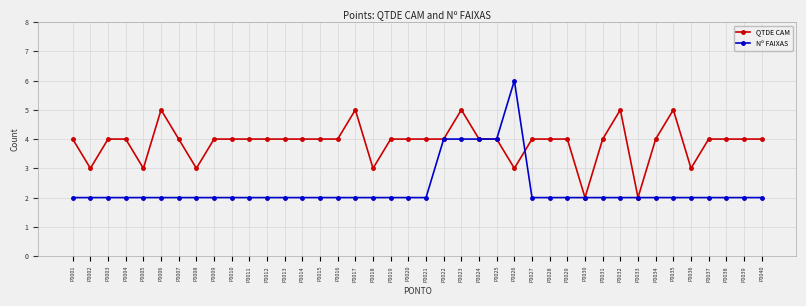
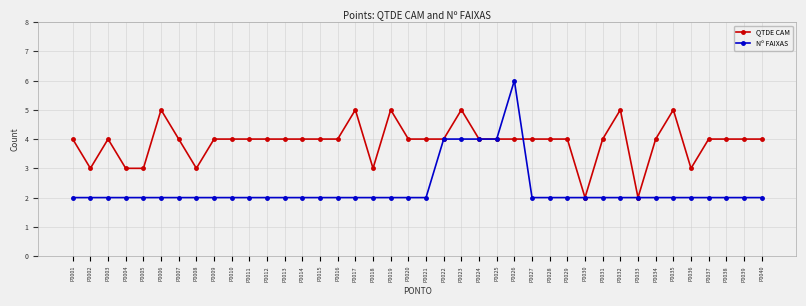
  {
    "QTDE CAM": {
      "P0001": 4,
      "P0002": 3,
      "P0003": 4,
-     "P0004": 4,
+     "P0004": 3,
      "P0005": 3,
      "P0006": 5,
      "P0007": 4,
      "P0008": 3,
      "P0009": 4,
      "P0010": 4,
      "P0011": 4,
      "P0012": 4,
      "P0013": 4,
      "P0014": 4,
      "P0015": 4,
      "P0016": 4,
      "P0017": 5,
      "P0018": 3,
-     "P0019": 4,
+     "P0019": 5,
      "P0020": 4,
      "P0021": 4,
      "P0023": 5,
-     "P0026": 3,
+     "P0026": 4,
      "P0027": 4,
      "P0028": 4,
      "P0029": 4,
      "P0031": 4,
      "P0032": 5,
      "P0034": 4,
      "P0035": 5,
      "P0036": 3,
      "P0037": 4,
      "P0038": 4,
      "P0039": 4,
      "P0040": 4
    },
    "Nº FAIXAS": {
      "P0001": 2,
      "P0002": 2,
      "P0003": 2,
      "P0004": 2,
      "P0005": 2,
      "P0006": 2,
      "P0007": 2,
      "P0008": 2,
      "P0009": 2,
      "P0010": 2,
      "P0011": 2,
      "P0012": 2,
      "P0013": 2,
      "P0014": 2,
      "P0015": 2,
      "P0016": 2,
      "P0017": 2,
      "P0018": 2,
      "P0019": 2,
      "P0020": 2,
      "P0021": 2,
      "P0023": 4,
      "P0026": 6,
      "P0027": 2,
      "P0028": 2,
      "P0029": 2,
      "P0031": 2,
      "P0032": 2,
      "P0034": 2,
      "P0035": 2,
      "P0036": 2,
      "P0037": 2,
      "P0038": 2,
      "P0039": 2,
      "P0040": 2
    }
  }
